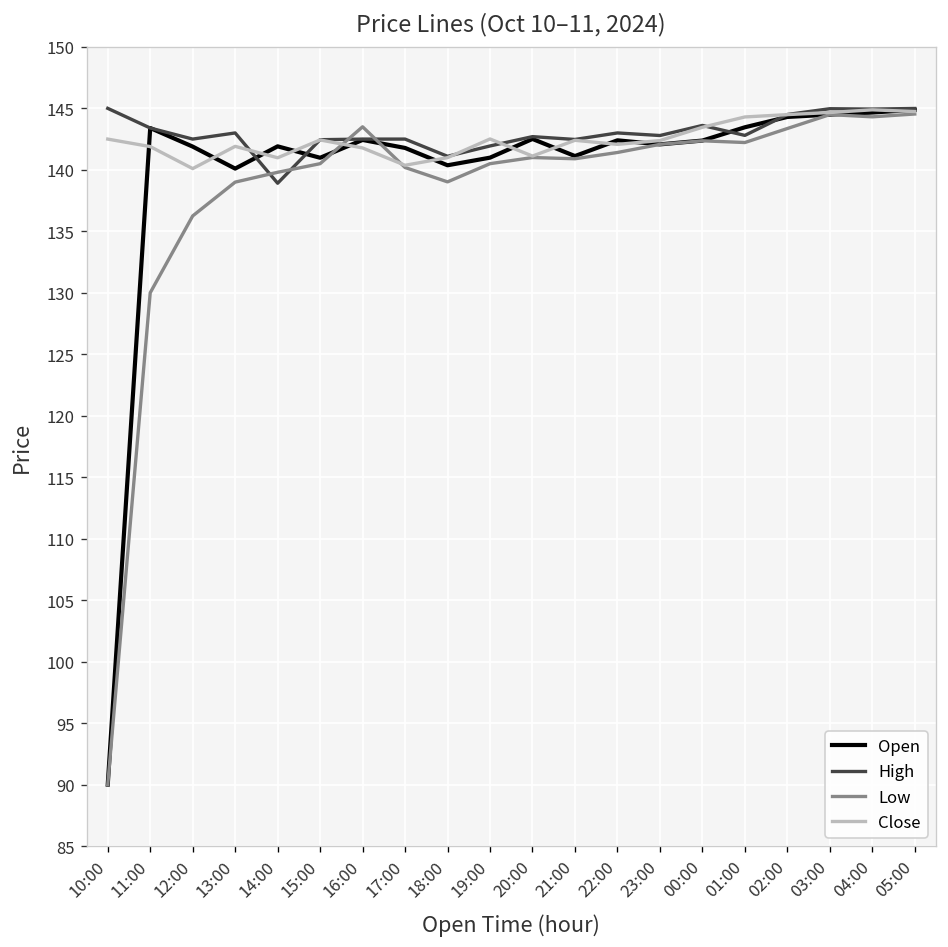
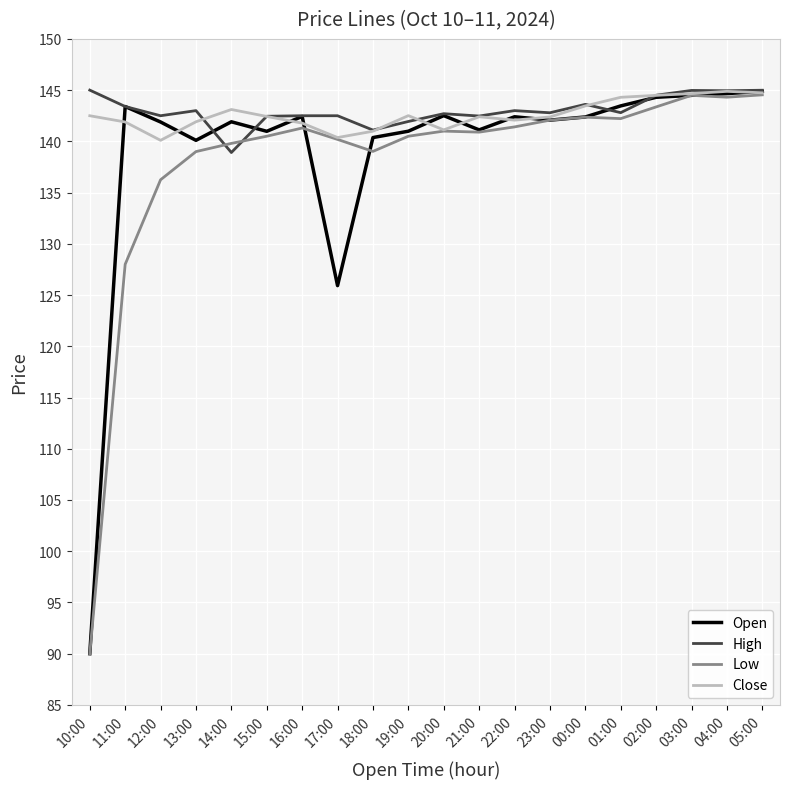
  {
    "Open": {
      "12:00": 141.9,
      "13:00": 140.1,
      "14:00": 141.9,
      "15:00": 141.0,
-     "17:00": 141.8,
+     "17:00": 125.9,
      "18:00": 140.4,
      "19:00": 141.0,
      "22:00": 142.4,
      "01:00": 143.5
    },
    "High": {
      "10:00": 145.0,
      "12:00": 142.5,
      "13:00": 143.0,
      "14:00": 138.9,
      "17:00": 142.5,
      "19:00": 141.9,
      "22:00": 143.0,
      "23:00": 142.8,
      "01:00": 142.8,
      "03:00": 145.0
    },
    "Low": {
-     "11:00": 130,
+     "11:00": 128,
      "12:00": 136.3,
      "13:00": 139.0,
      "14:00": 139.8,
      "15:00": 140.5,
-     "16:00": 143.5,
+     "16:00": 141.3,
      "18:00": 139.0,
      "19:00": 140.5,
      "22:00": 141.4,
      "01:00": 142.2,
      "02:00": 143.4,
      "04:00": 144.3
    },
    "Close": {
      "10:00": 142.5,
      "11:00": 141.9,
      "12:00": 140.1,
      "13:00": 141.9,
-     "14:00": 141.0,
+     "14:00": 143.1,
      "16:00": 141.8,
      "19:00": 142.5,
      "22:00": 142.1,
      "23:00": 142.4,
      "01:00": 144.3
    }
  }
